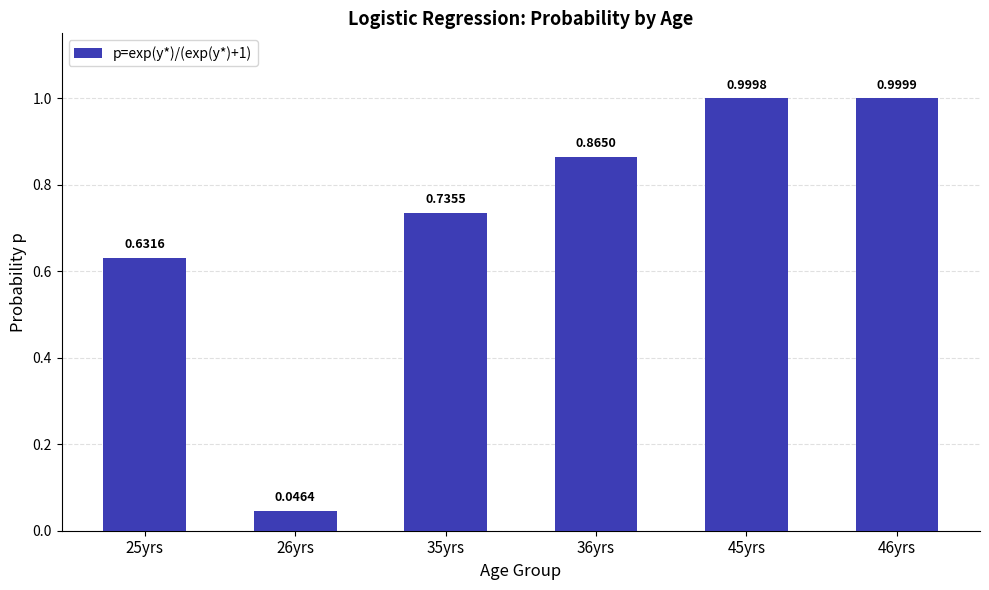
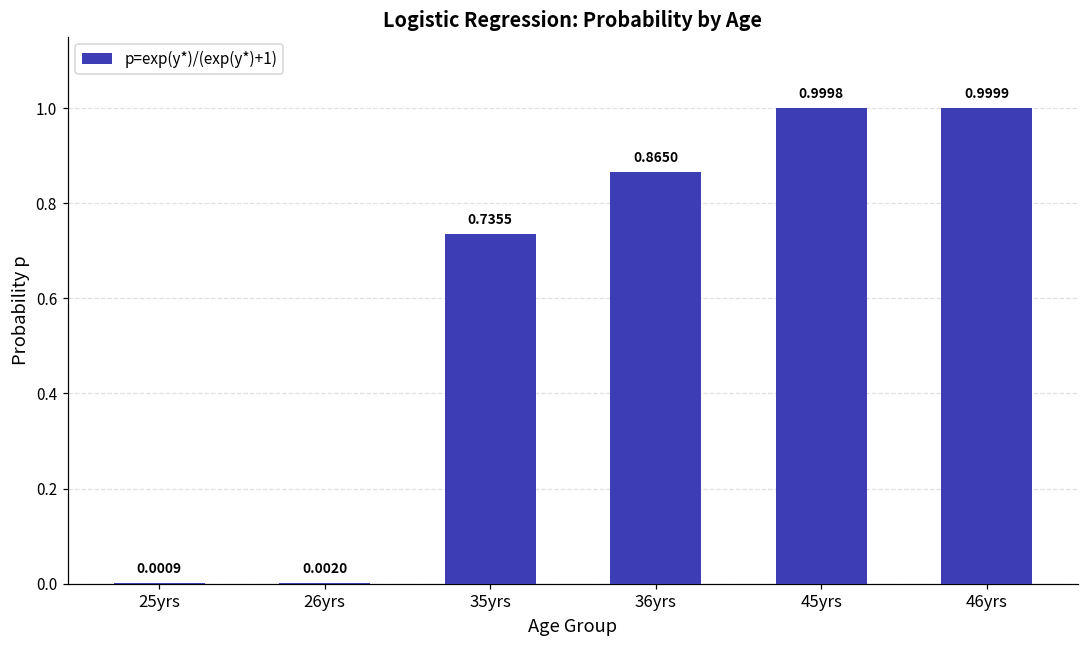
  {
-   "25yrs": 0.6316,
-   "26yrs": 0.0464,
+   "25yrs": 0.0009,
+   "26yrs": 0.0020,
    "35yrs": 0.7355,
    "36yrs": 0.8650,
    "45yrs": 0.9998,
    "46yrs": 0.9999
  }
